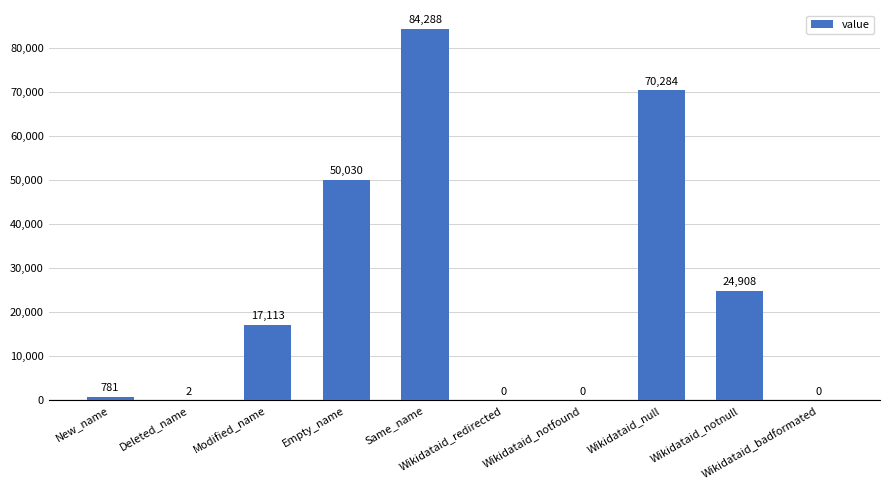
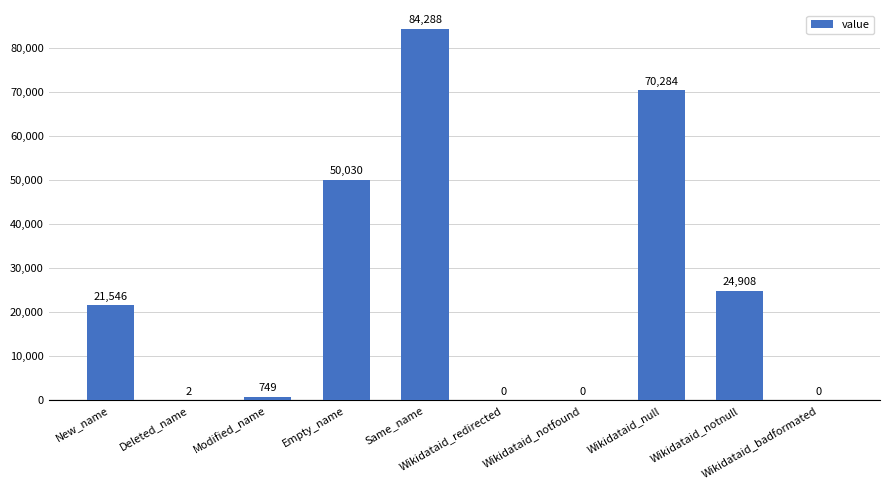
  {
-   "New_name": "781",
+   "New_name": "21,546",
    "Deleted_name": "2",
-   "Modified_name": "17,113",
+   "Modified_name": "749",
    "Empty_name": "50,030",
    "Same_name": "84,288",
    "Wikidataid_redirected": "0",
    "Wikidataid_notfound": "0",
    "Wikidataid_null": "70,284",
    "Wikidataid_notnull": "24,908",
    "Wikidataid_badformated": "0"
  }
